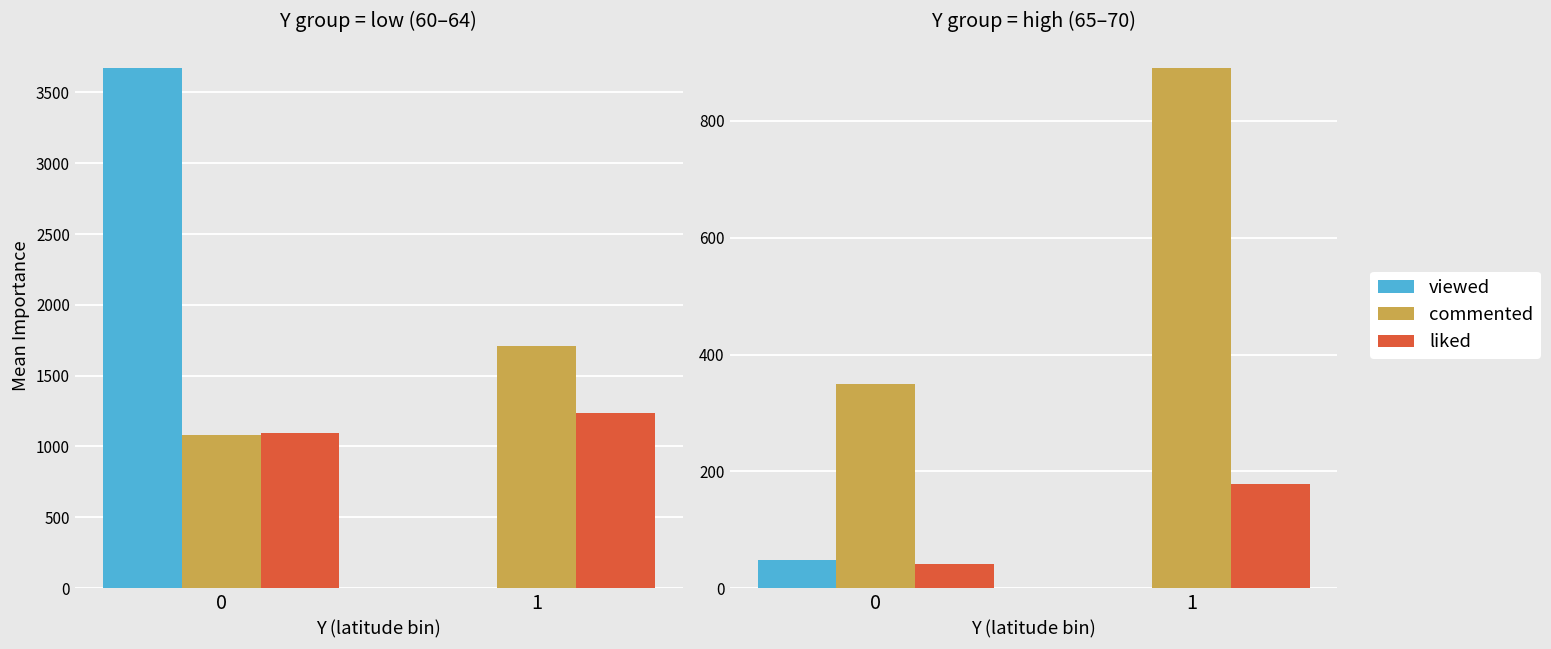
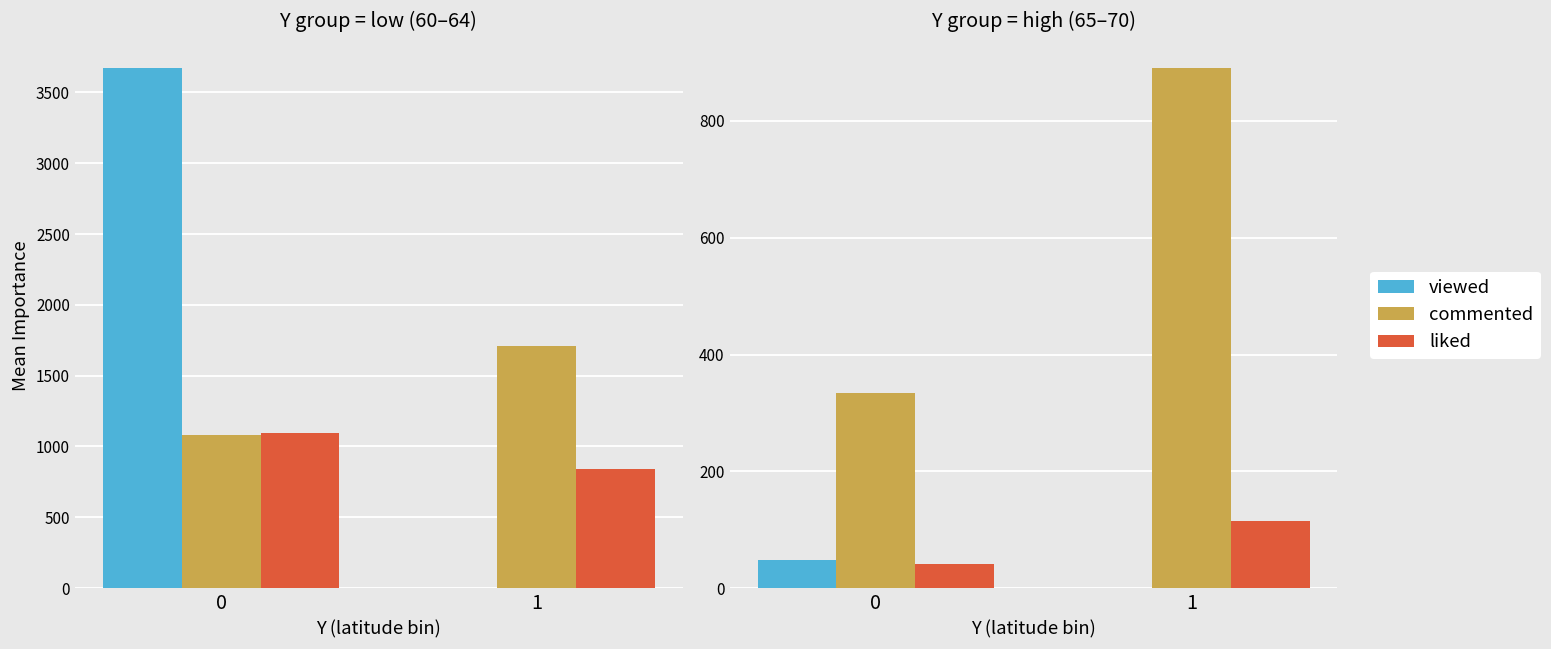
  {
    "Y group = low (60–64)": {
      "viewed": {
        "0": 3670,
        "1": 0
      },
      "commented": {
        "0": 1080,
        "1": 1710
      },
      "liked": {
        "0": 1100,
-       "1": 1230
+       "1": 840
      }
    },
    "Y group = high (65–70)": {
      "viewed": {
        "0": 50,
        "1": 0
      },
      "commented": {
-       "0": 350,
+       "0": 330,
        "1": 890
      },
      "liked": {
        "0": 40,
-       "1": 180
+       "1": 120
      }
    }
  }
